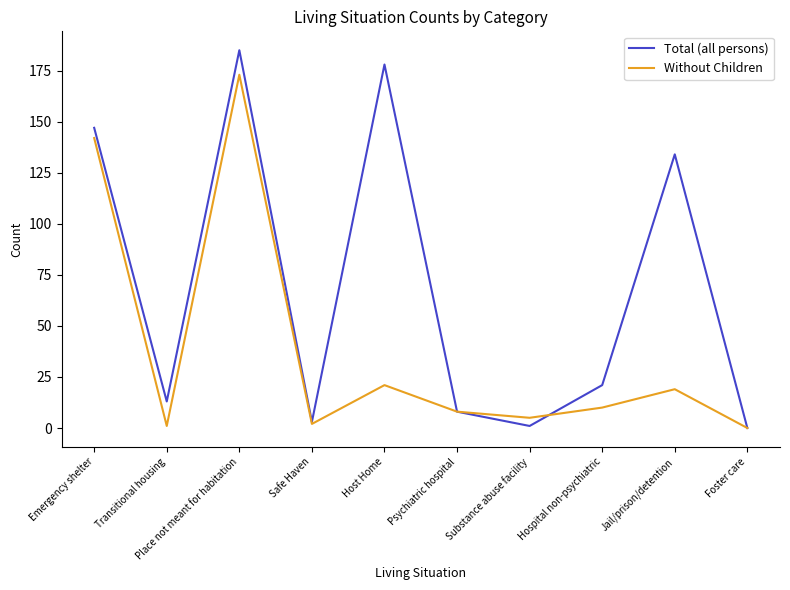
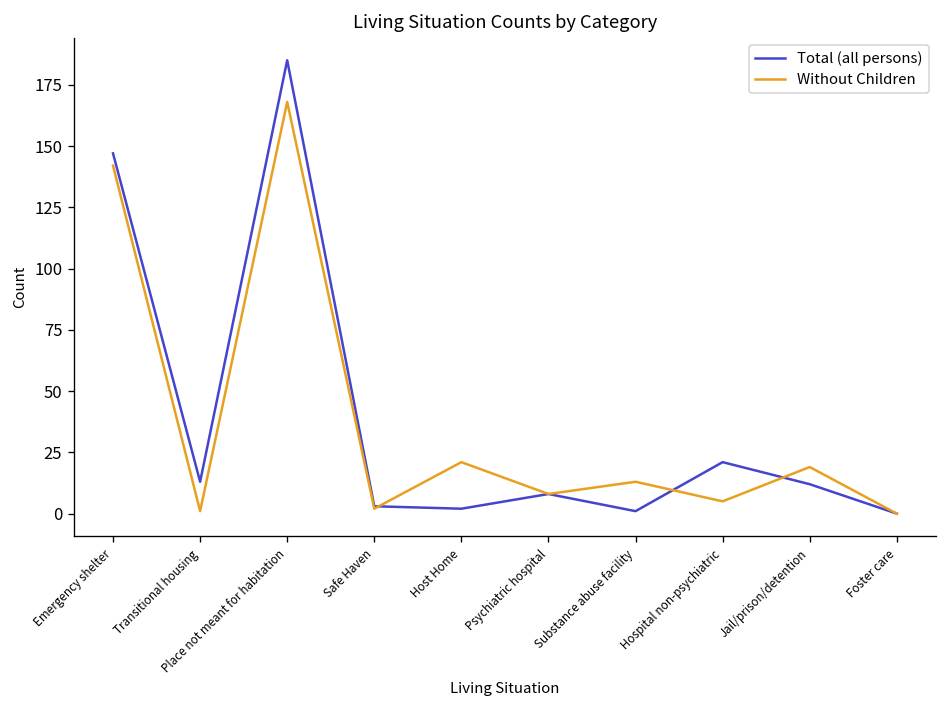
  {
    "Total (all persons)": {
      "Emergency shelter": 147,
      "Transitional housing": 13,
      "Place not meant for habitation": 185,
-     "Host Home": 178,
+     "Host Home": 2,
      "Substance abuse facility": 1,
      "Hospital non-psychiatric": 21,
-     "Jail/prison/detention": 134
+     "Jail/prison/detention": 12
    },
    "Without Children": {
      "Emergency shelter": 142,
      "Transitional housing": 1,
-     "Place not meant for habitation": 173,
+     "Place not meant for habitation": 168,
      "Host Home": 21,
-     "Substance abuse facility": 5,
-     "Hospital non-psychiatric": 10,
+     "Substance abuse facility": 13,
+     "Hospital non-psychiatric": 5,
      "Jail/prison/detention": 19
    }
  }
